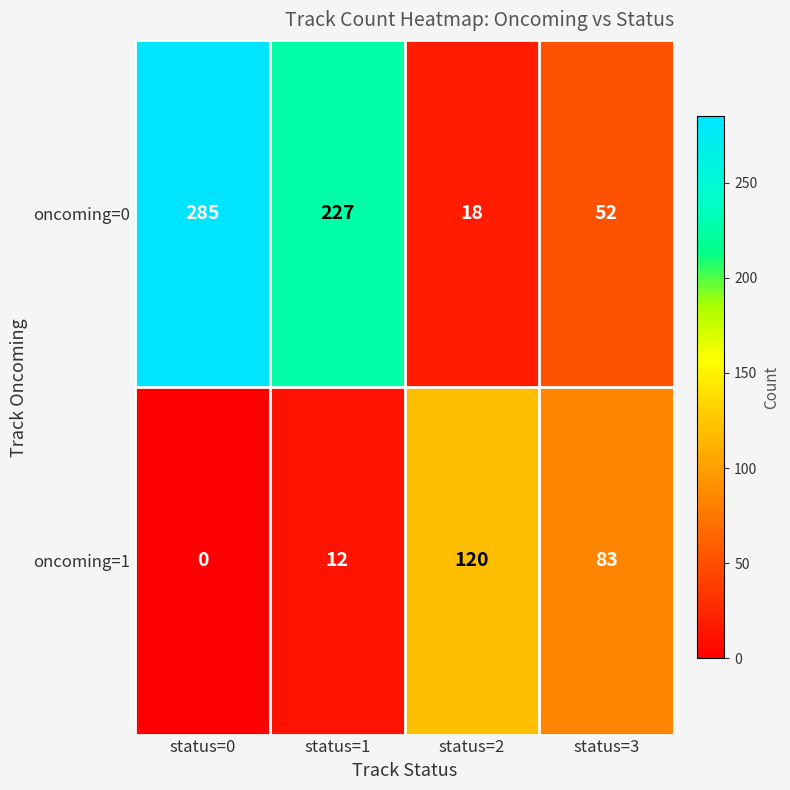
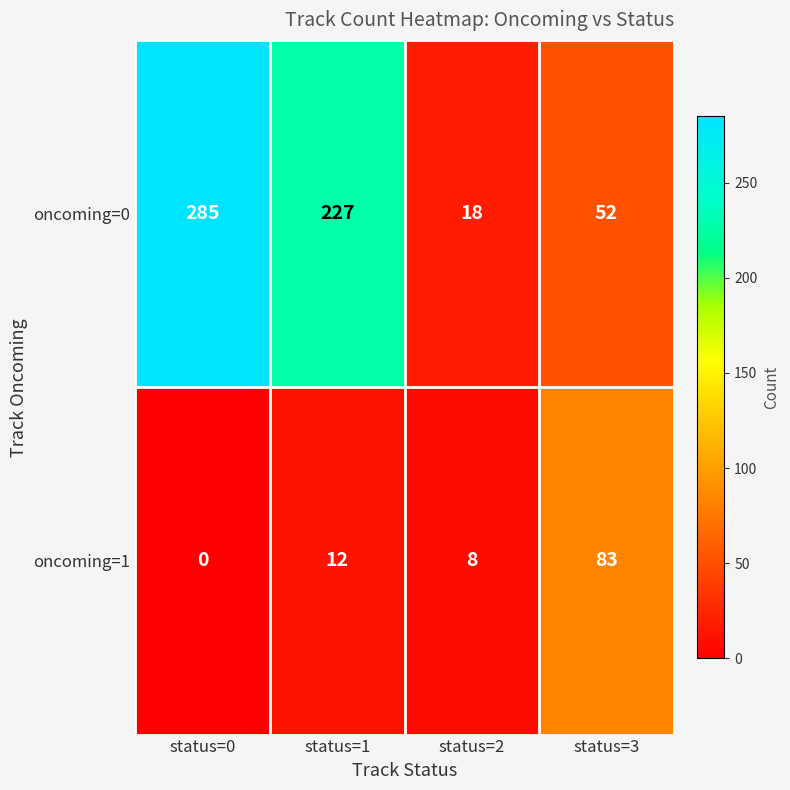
  {
    "oncoming=0": {
      "status=0": 285,
      "status=1": 227,
      "status=2": 18,
      "status=3": 52
    },
    "oncoming=1": {
      "status=0": 0,
      "status=1": 12,
-     "status=2": 120,
+     "status=2": 8,
      "status=3": 83
    }
  }
